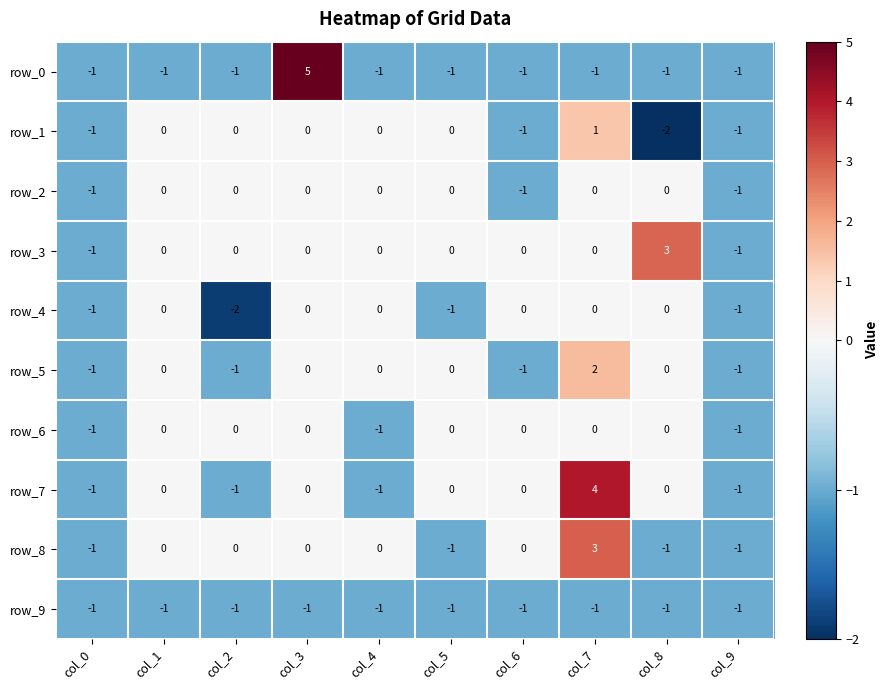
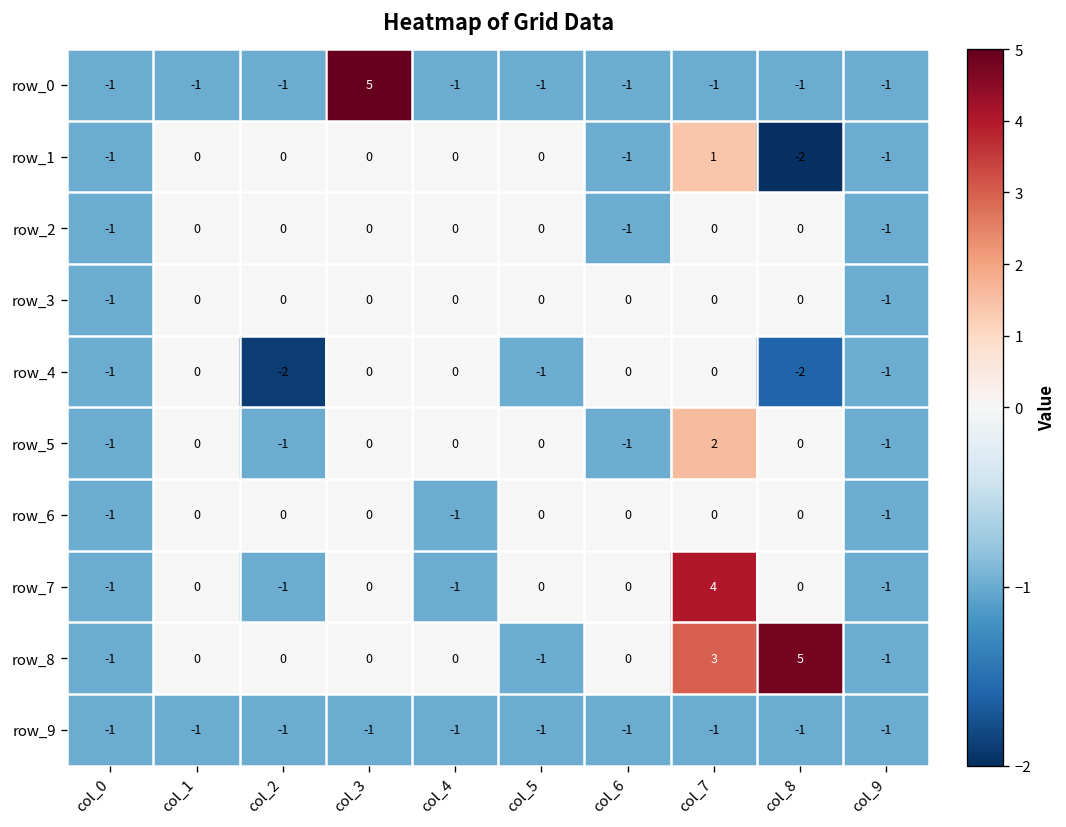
  {
    "row_0": {
      "col_0": -1,
      "col_1": -1,
      "col_2": -1,
      "col_3": 5,
      "col_4": -1,
      "col_5": -1,
      "col_6": -1,
      "col_7": -1,
      "col_8": -1,
      "col_9": -1
    },
    "row_1": {
      "col_0": -1,
      "col_1": 0,
      "col_2": 0,
      "col_3": 0,
      "col_4": 0,
      "col_5": 0,
      "col_6": -1,
      "col_7": 1,
      "col_8": -2,
      "col_9": -1
    },
    "row_2": {
      "col_0": -1,
      "col_1": 0,
      "col_2": 0,
      "col_3": 0,
      "col_4": 0,
      "col_5": 0,
      "col_6": -1,
      "col_7": 0,
      "col_8": 0,
      "col_9": -1
    },
    "row_3": {
      "col_0": -1,
      "col_1": 0,
      "col_2": 0,
      "col_3": 0,
      "col_4": 0,
      "col_5": 0,
      "col_6": 0,
      "col_7": 0,
-     "col_8": 3,
+     "col_8": 0,
      "col_9": -1
    },
    "row_4": {
      "col_0": -1,
      "col_1": 0,
      "col_2": -2,
      "col_3": 0,
      "col_4": 0,
      "col_5": -1,
      "col_6": 0,
      "col_7": 0,
-     "col_8": 0,
+     "col_8": -2,
      "col_9": -1
    },
    "row_5": {
      "col_0": -1,
      "col_1": 0,
      "col_2": -1,
      "col_3": 0,
      "col_4": 0,
      "col_5": 0,
      "col_6": -1,
      "col_7": 2,
      "col_8": 0,
      "col_9": -1
    },
    "row_6": {
      "col_0": -1,
      "col_1": 0,
      "col_2": 0,
      "col_3": 0,
      "col_4": -1,
      "col_5": 0,
      "col_6": 0,
      "col_7": 0,
      "col_8": 0,
      "col_9": -1
    },
    "row_7": {
      "col_0": -1,
      "col_1": 0,
      "col_2": -1,
      "col_3": 0,
      "col_4": -1,
      "col_5": 0,
      "col_6": 0,
      "col_7": 4,
      "col_8": 0,
      "col_9": -1
    },
    "row_8": {
      "col_0": -1,
      "col_1": 0,
      "col_2": 0,
      "col_3": 0,
      "col_4": 0,
      "col_5": -1,
      "col_6": 0,
      "col_7": 3,
-     "col_8": -1,
+     "col_8": 5,
      "col_9": -1
    },
    "row_9": {
      "col_0": -1,
      "col_1": -1,
      "col_2": -1,
      "col_3": -1,
      "col_4": -1,
      "col_5": -1,
      "col_6": -1,
      "col_7": -1,
      "col_8": -1,
      "col_9": -1
    }
  }
